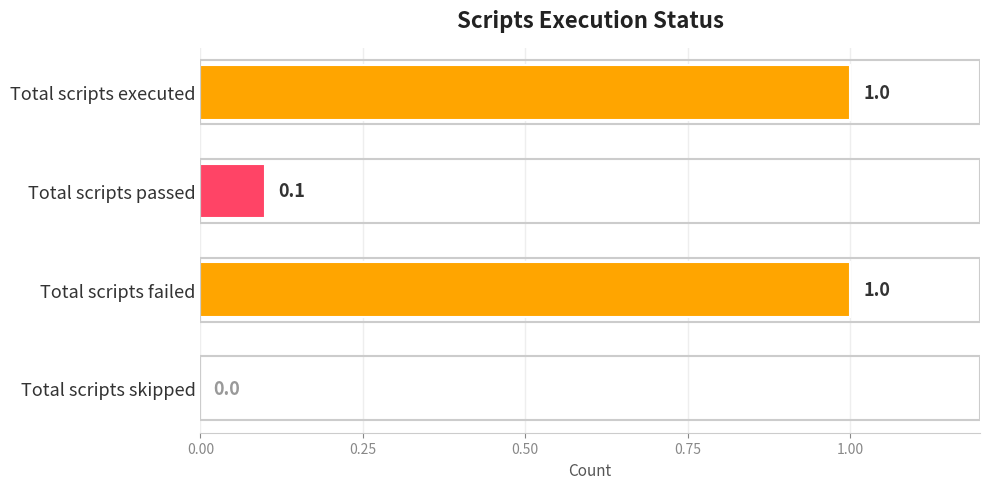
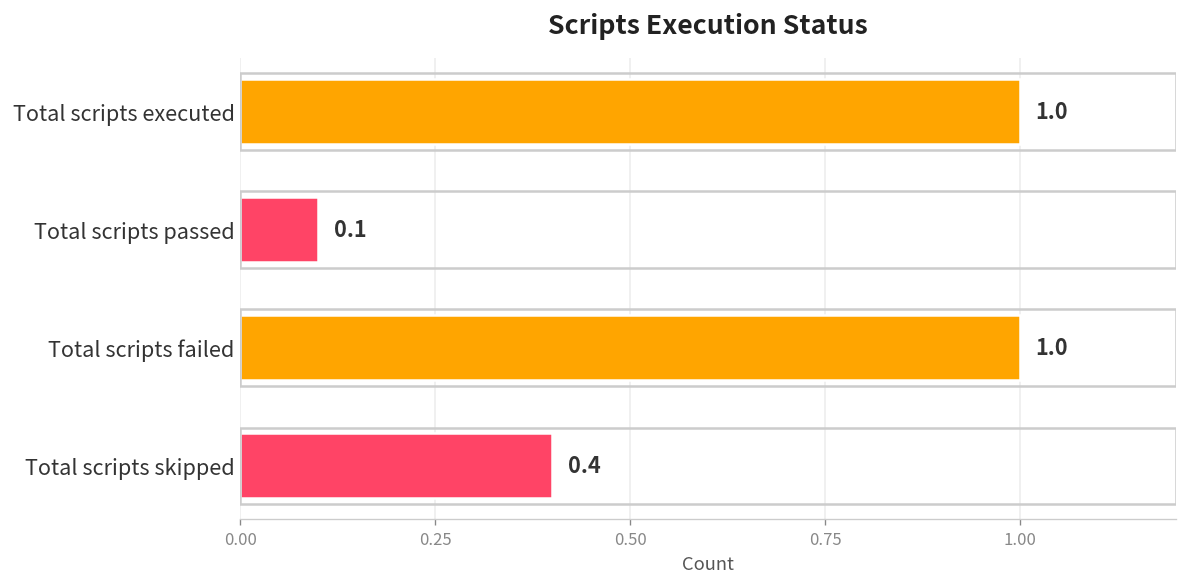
  {
    "Total scripts executed": 1.0,
    "Total scripts passed": 0.1,
    "Total scripts failed": 1.0,
-   "Total scripts skipped": 0.0
+   "Total scripts skipped": 0.4
  }
